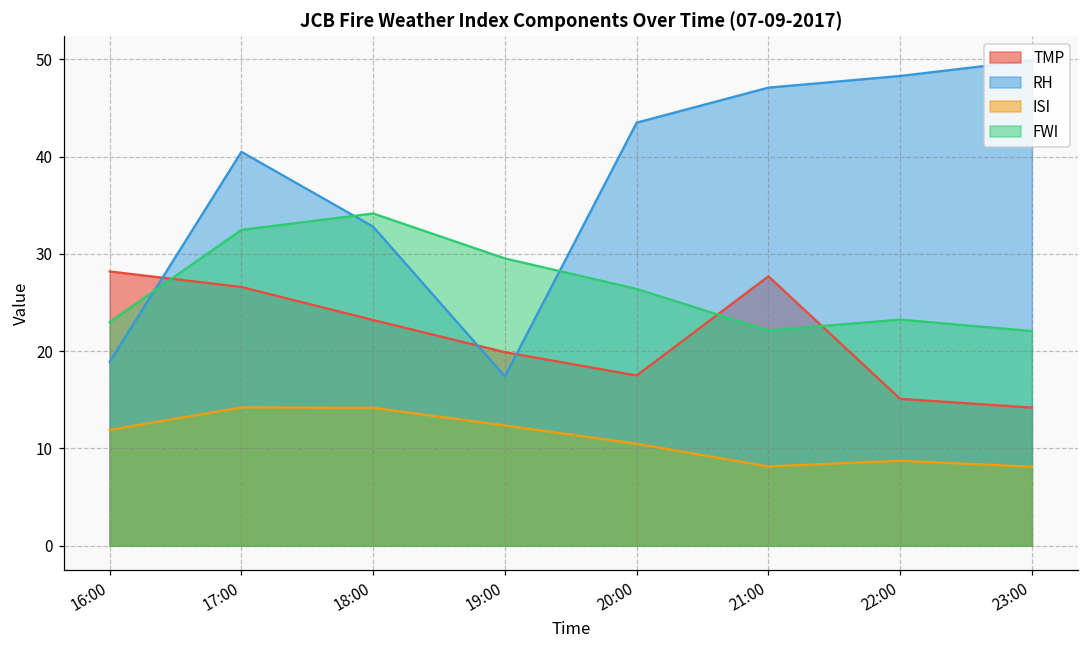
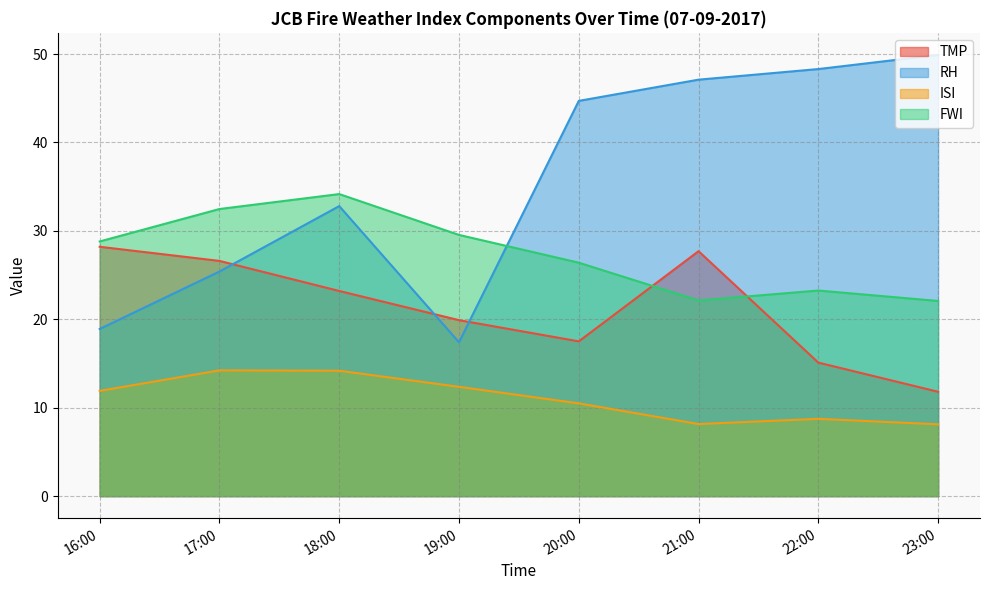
  {
    "TMP": {
      "16:00": 28,
      "17:00": 27,
      "18:00": 23,
      "19:00": 20,
      "20:00": 18,
      "21:00": 28,
      "22:00": 15,
-     "23:00": 14
+     "23:00": 12
    },
    "RH": {
      "16:00": 19,
-     "17:00": 41,
+     "17:00": 25,
      "18:00": 33,
      "19:00": 17,
-     "20:00": 44,
+     "20:00": 45,
      "21:00": 47,
      "22:00": 48
    },
    "ISI": {
      "16:00": 12,
      "17:00": 14,
      "18:00": 14,
      "19:00": 12,
      "20:00": 10,
      "21:00": 8,
      "22:00": 9,
      "23:00": 8
    },
    "FWI": {
-     "16:00": 23,
+     "16:00": 29,
      "17:00": 32,
      "18:00": 34,
      "19:00": 30,
      "20:00": 26,
      "21:00": 22,
      "22:00": 23,
      "23:00": 22
    }
  }
